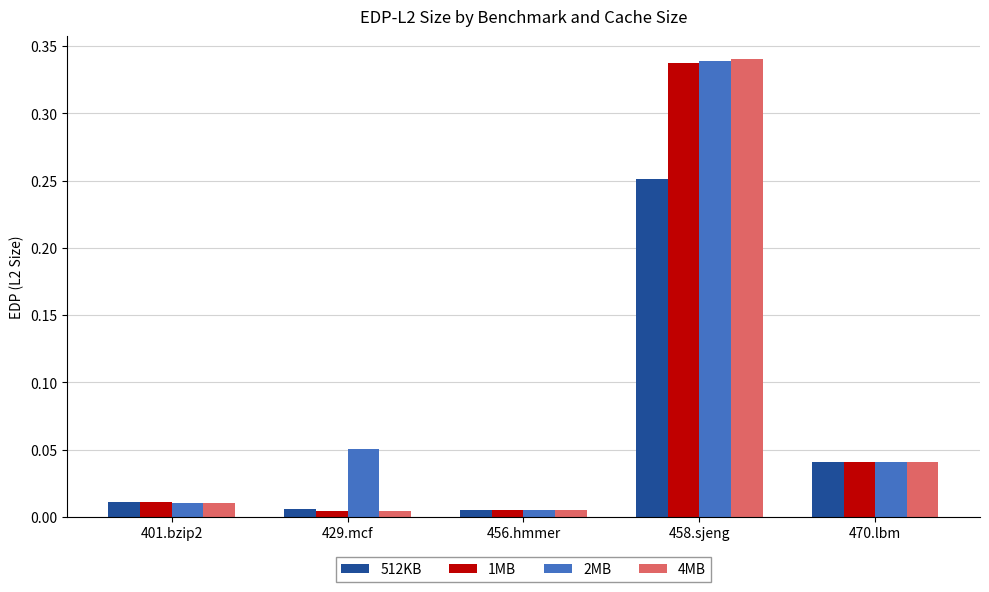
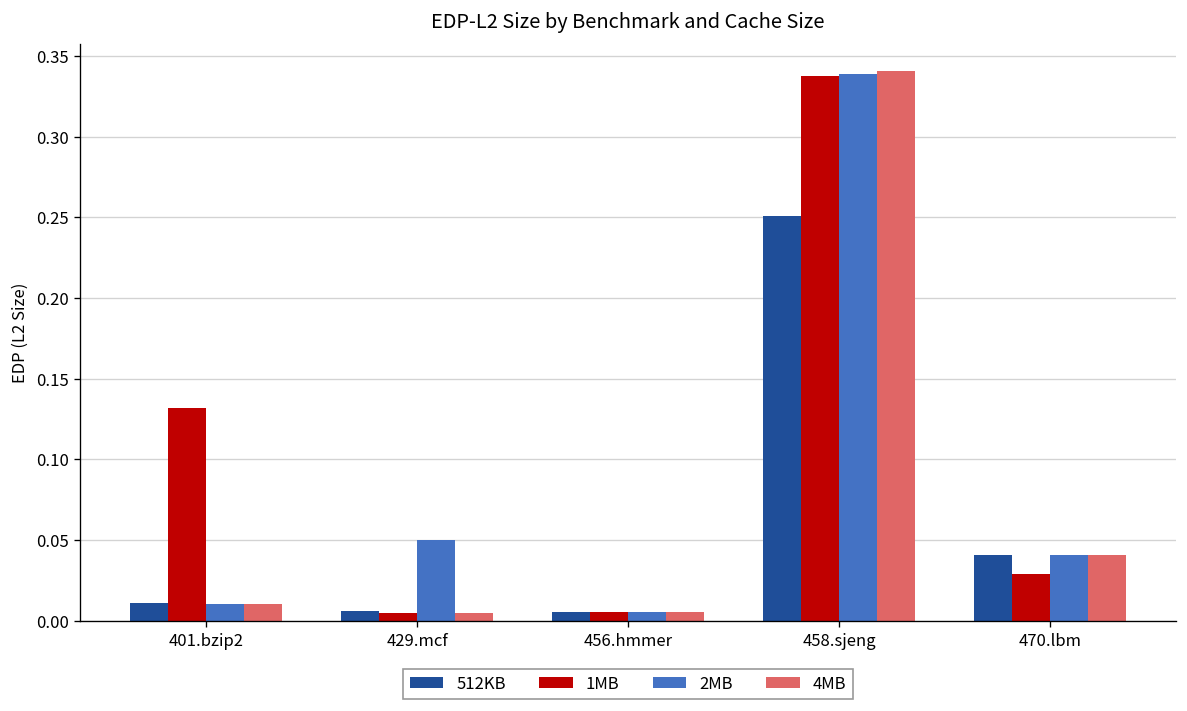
  {
    "512KB": {
      "401.bzip2": 0.011,
      "429.mcf": 0.006,
      "456.hmmer": 0.005,
      "458.sjeng": 0.251,
      "470.lbm": 0.041
    },
    "1MB": {
-     "401.bzip2": 0.011,
+     "401.bzip2": 0.132,
      "429.mcf": 0.005,
      "456.hmmer": 0.005,
      "458.sjeng": 0.337,
-     "470.lbm": 0.041
+     "470.lbm": 0.029
    },
    "2MB": {
      "401.bzip2": 0.010,
      "429.mcf": 0.050,
      "456.hmmer": 0.005,
      "458.sjeng": 0.339,
      "470.lbm": 0.041
    },
    "4MB": {
      "401.bzip2": 0.010,
      "429.mcf": 0.005,
      "456.hmmer": 0.005,
      "458.sjeng": 0.340,
      "470.lbm": 0.041
    }
  }
